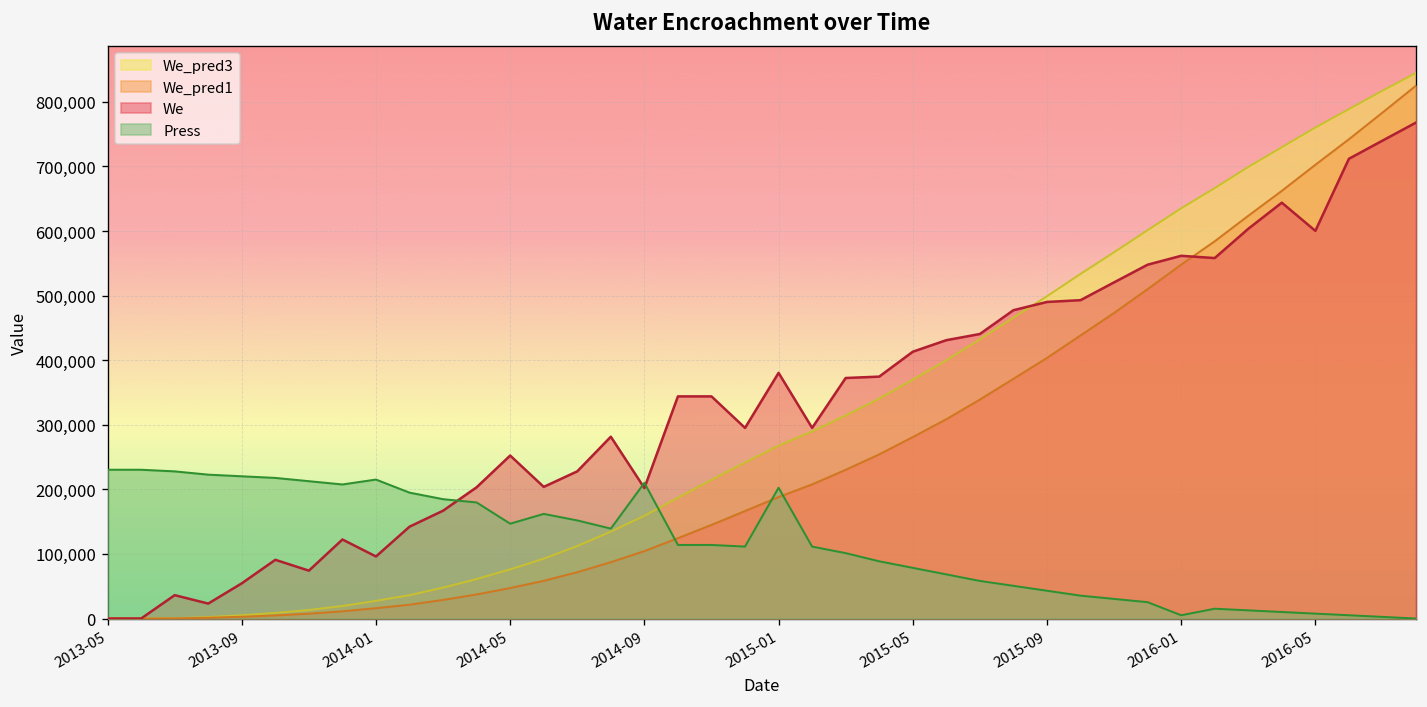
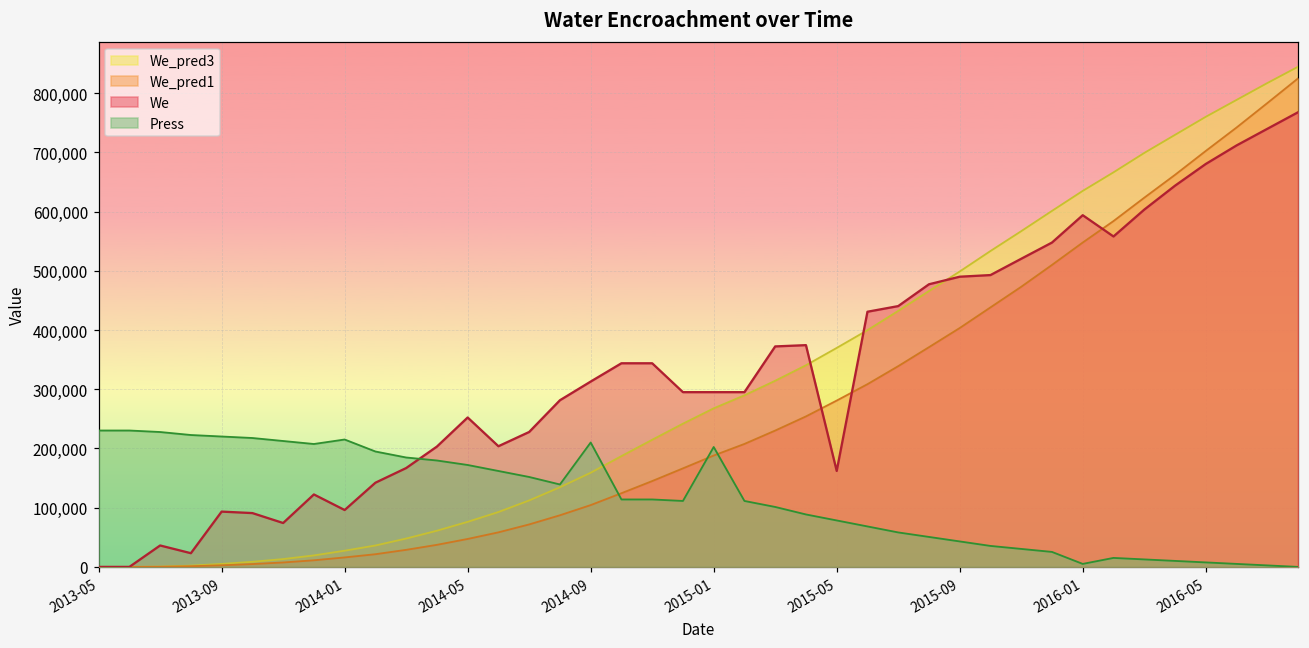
  {
    "We": {
-     "2013-09": "50,000",
+     "2013-09": "90,000",
      "2014-01": "100,000",
      "2014-05": "250,000",
-     "2014-09": "200,000",
-     "2015-01": "380,000",
-     "2015-05": "410,000",
+     "2014-09": "310,000",
+     "2015-01": "300,000",
+     "2015-05": "160,000",
      "2015-09": "490,000",
-     "2016-01": "560,000",
-     "2016-05": "600,000"
+     "2016-01": "590,000",
+     "2016-05": "680,000"
    },
    "Press": {
      "2013-05": "230,000",
      "2013-09": "220,000",
      "2014-01": "220,000",
-     "2014-05": "150,000",
+     "2014-05": "170,000",
      "2014-09": "210,000",
      "2015-01": "200,000",
      "2015-05": "80,000",
      "2015-09": "40,000",
      "2016-01": "10,000",
      "2016-05": "10,000"
    }
  }
